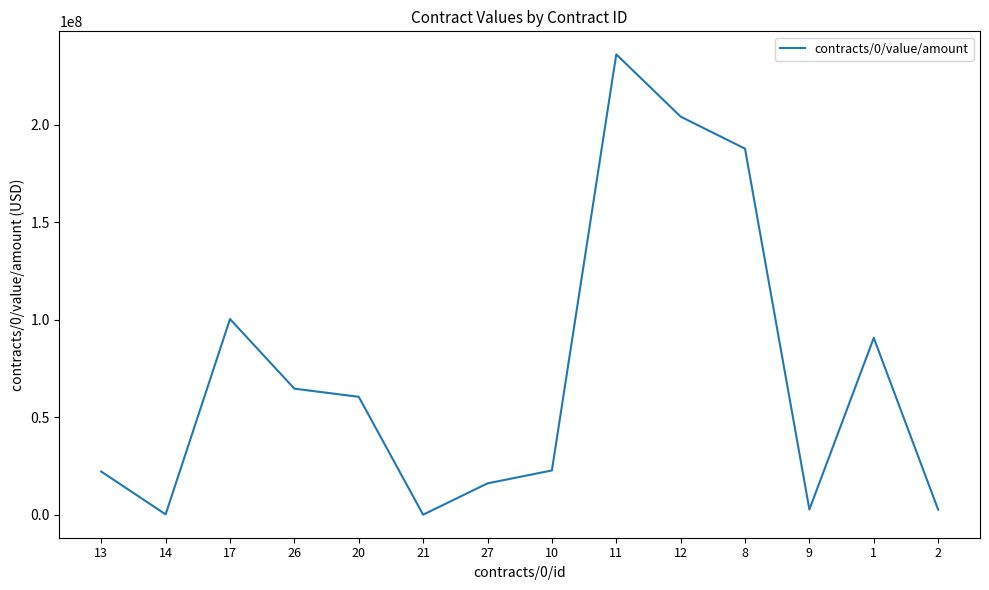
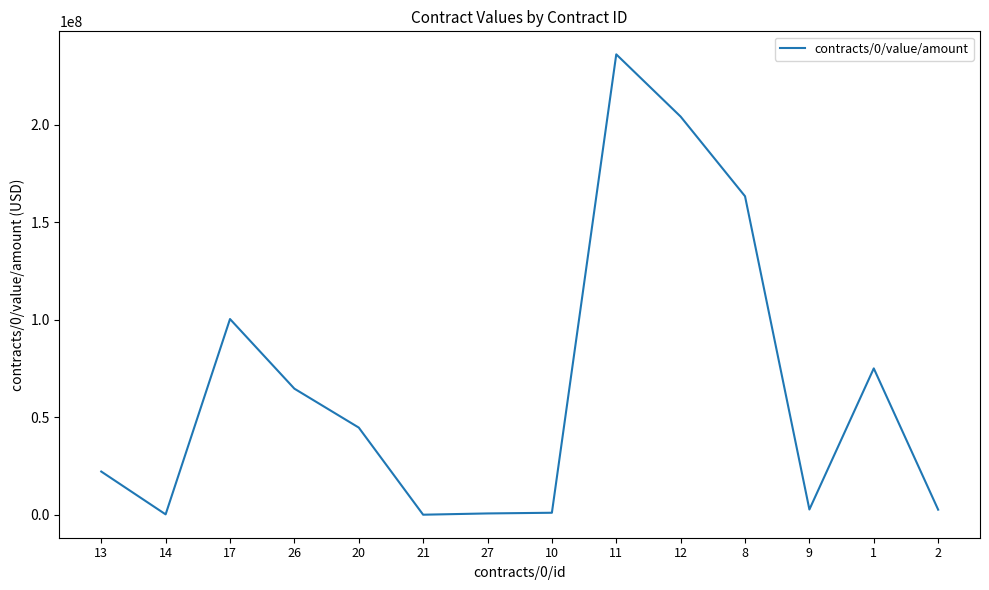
  {
    "13": 22000000,
    "14": 0,
    "17": 100000000,
    "26": 65000000,
-   "20": 60000000,
+   "20": 45000000,
    "21": 0,
-   "27": 16000000,
-   "10": 23000000,
+   "27": 1000000,
+   "10": 1000000,
    "11": 236000000,
    "12": 204000000,
-   "8": 188000000,
+   "8": 163000000,
    "9": 3000000,
-   "1": 91000000,
+   "1": 75000000,
    "2": 3000000
  }
